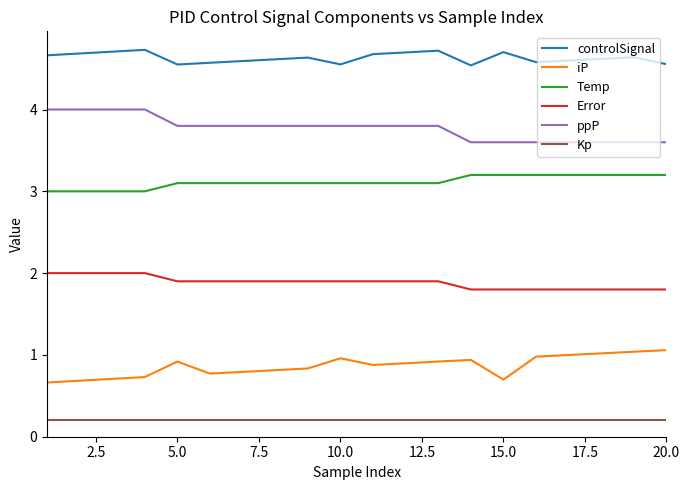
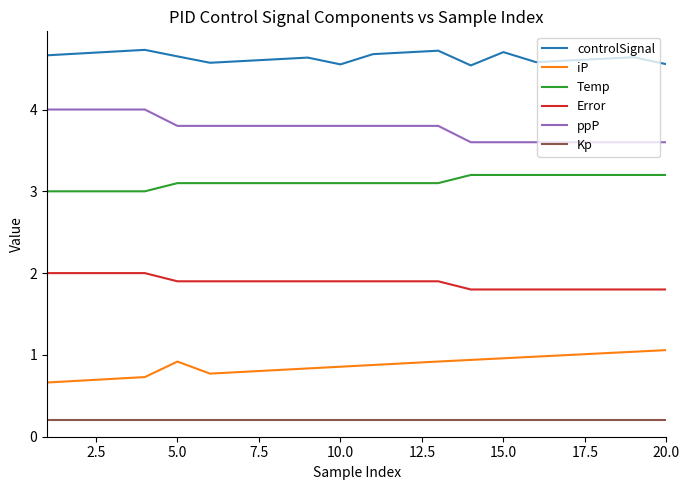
  {
    "controlSignal": {
-     "5.0": 4.55,
+     "5.0": 4.65,
      "10.0": 4.6,
      "15.0": 4.7,
      "20.0": 4.6
    },
    "iP": {
      "5.0": 0.9,
-     "10.0": 1.0,
-     "15.0": 0.7,
+     "10.0": 0.9,
+     "15.0": 1.0,
      "20.0": 1.1
    },
    "Temp": {
      "5.0": 3.1,
      "10.0": 3.1,
      "15.0": 3.2,
      "20.0": 3.2
    },
    "Error": {
      "5.0": 1.9,
      "10.0": 1.9,
      "15.0": 1.8,
      "20.0": 1.8
    },
    "ppP": {
      "5.0": 3.8,
      "10.0": 3.8,
      "15.0": 3.6,
      "20.0": 3.6
    },
    "Kp": {
      "5.0": 0.2,
      "10.0": 0.2,
      "15.0": 0.2,
      "20.0": 0.2
    }
  }
